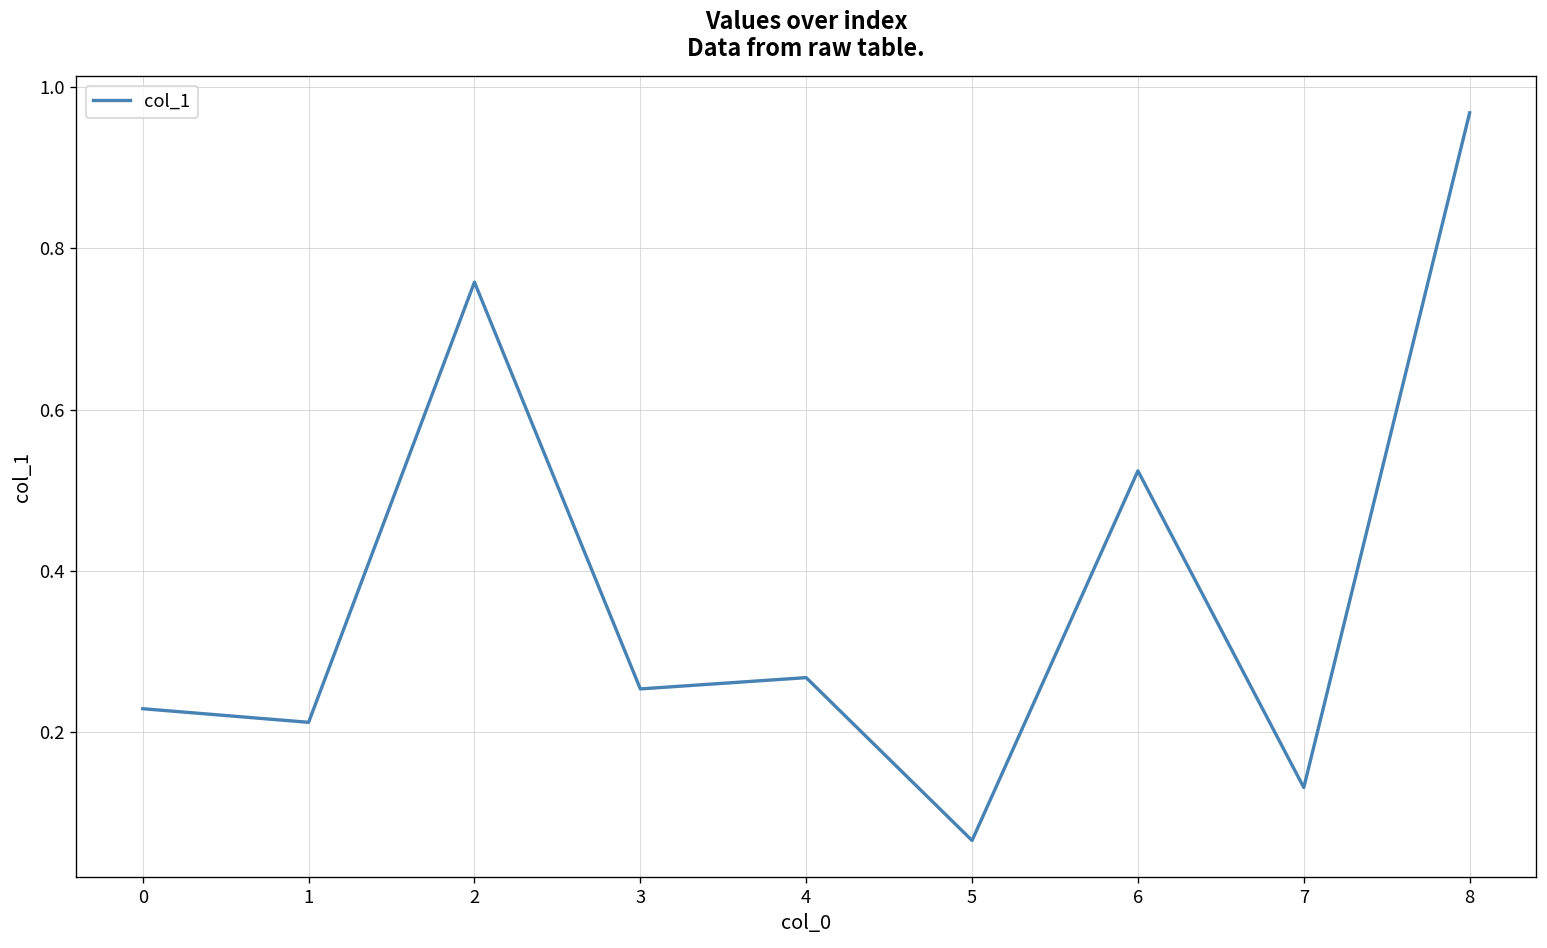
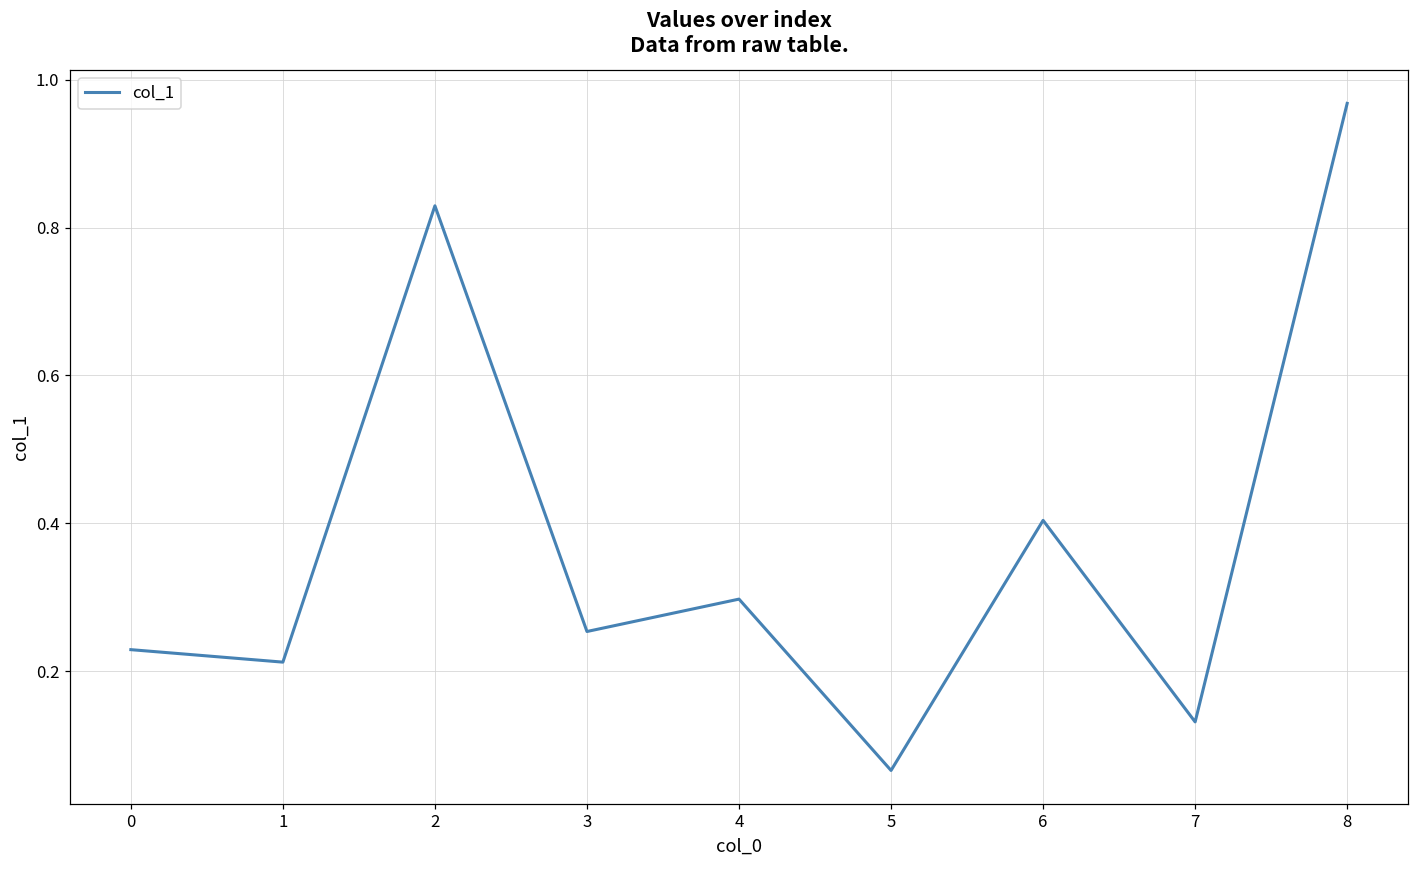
  {
    "0": 0.23,
    "1": 0.21,
-   "2": 0.76,
+   "2": 0.83,
    "3": 0.25,
-   "4": 0.27,
+   "4": 0.30,
    "5": 0.07,
-   "6": 0.52,
+   "6": 0.40,
    "7": 0.13,
    "8": 0.97
  }
